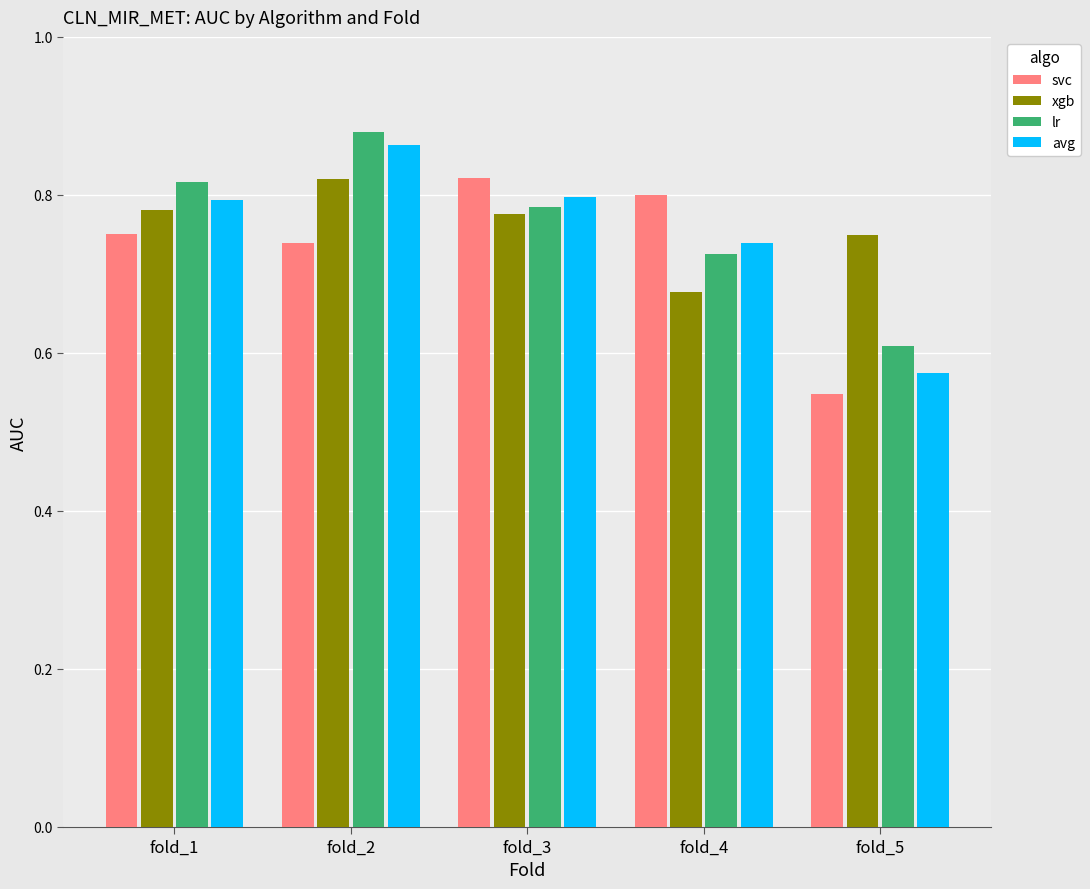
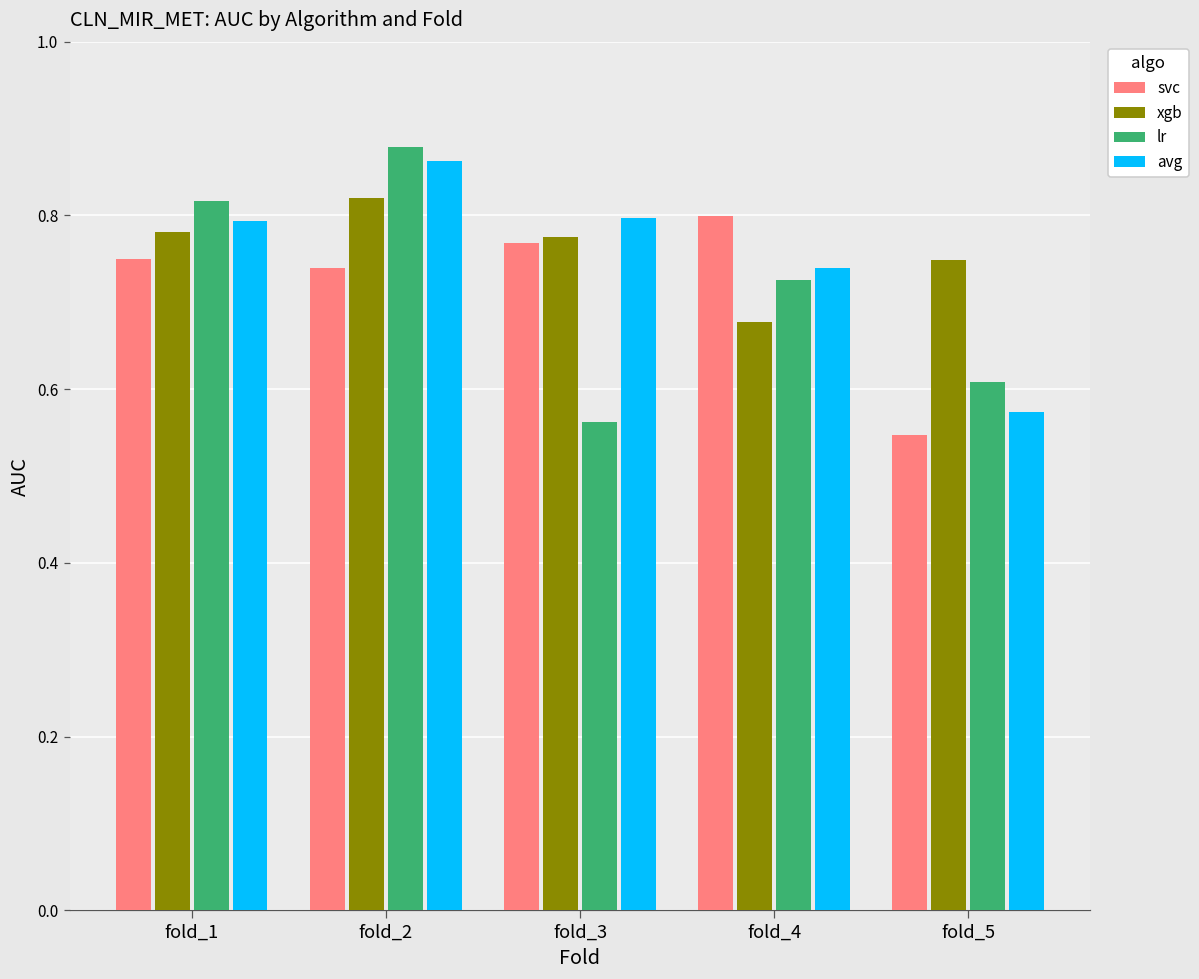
  {
    "svc": {
      "fold_1": 0.75,
      "fold_2": 0.74,
-     "fold_3": 0.82,
+     "fold_3": 0.77,
      "fold_4": 0.80,
      "fold_5": 0.55
    },
    "xgb": {
      "fold_1": 0.78,
      "fold_2": 0.82,
      "fold_3": 0.78,
      "fold_4": 0.68,
      "fold_5": 0.75
    },
    "lr": {
      "fold_1": 0.82,
      "fold_2": 0.88,
-     "fold_3": 0.78,
+     "fold_3": 0.56,
      "fold_4": 0.73,
      "fold_5": 0.61
    },
    "avg": {
      "fold_1": 0.79,
      "fold_2": 0.86,
      "fold_3": 0.80,
      "fold_4": 0.74,
      "fold_5": 0.57
    }
  }
